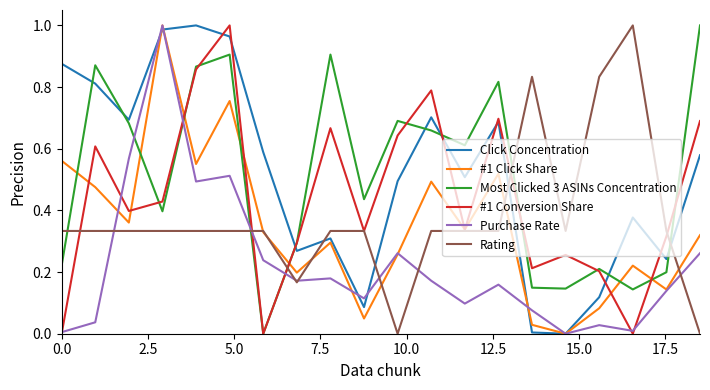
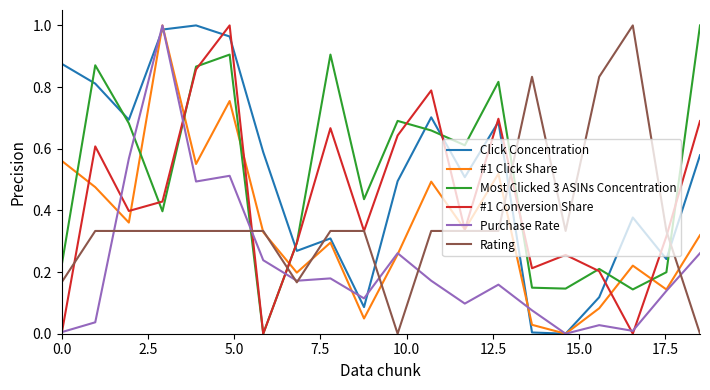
  {
    "Click Concentration": {
      "0.0": 0.88
    },
    "#1 Click Share": {
      "0.0": 0.56
    },
    "Most Clicked 3 ASINs Concentration": {
      "0.0": 0.22
    },
    "Rating": {
-     "0.0": 0.33
+     "0.0": 0.17
    }
  }
